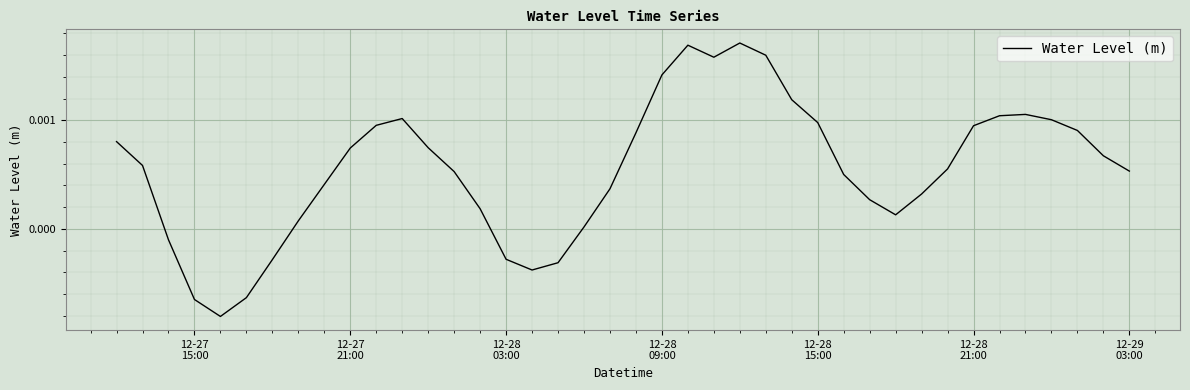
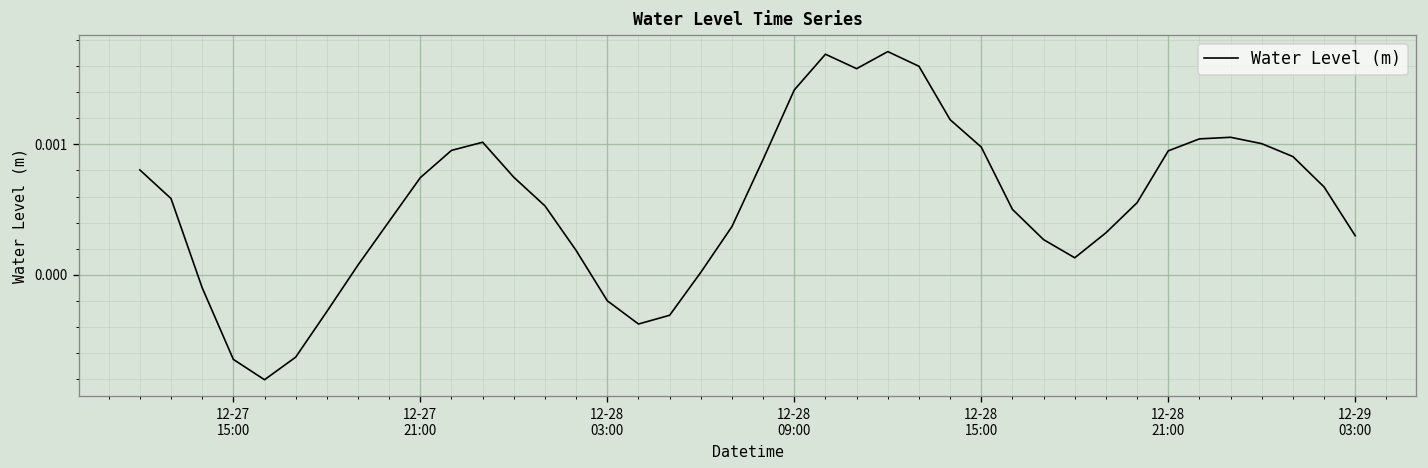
  {
    "12-27 15:00": -0.00065,
    "12-27 21:00": 0.00074,
-   "12-28 03:00": -0.00028,
+   "12-28 03:00": -0.00020,
    "12-28 09:00": 0.00142,
    "12-28 15:00": 0.00098,
    "12-28 21:00": 0.00095,
-   "12-29 03:00": 0.00053
+   "12-29 03:00": 0.00030
  }
